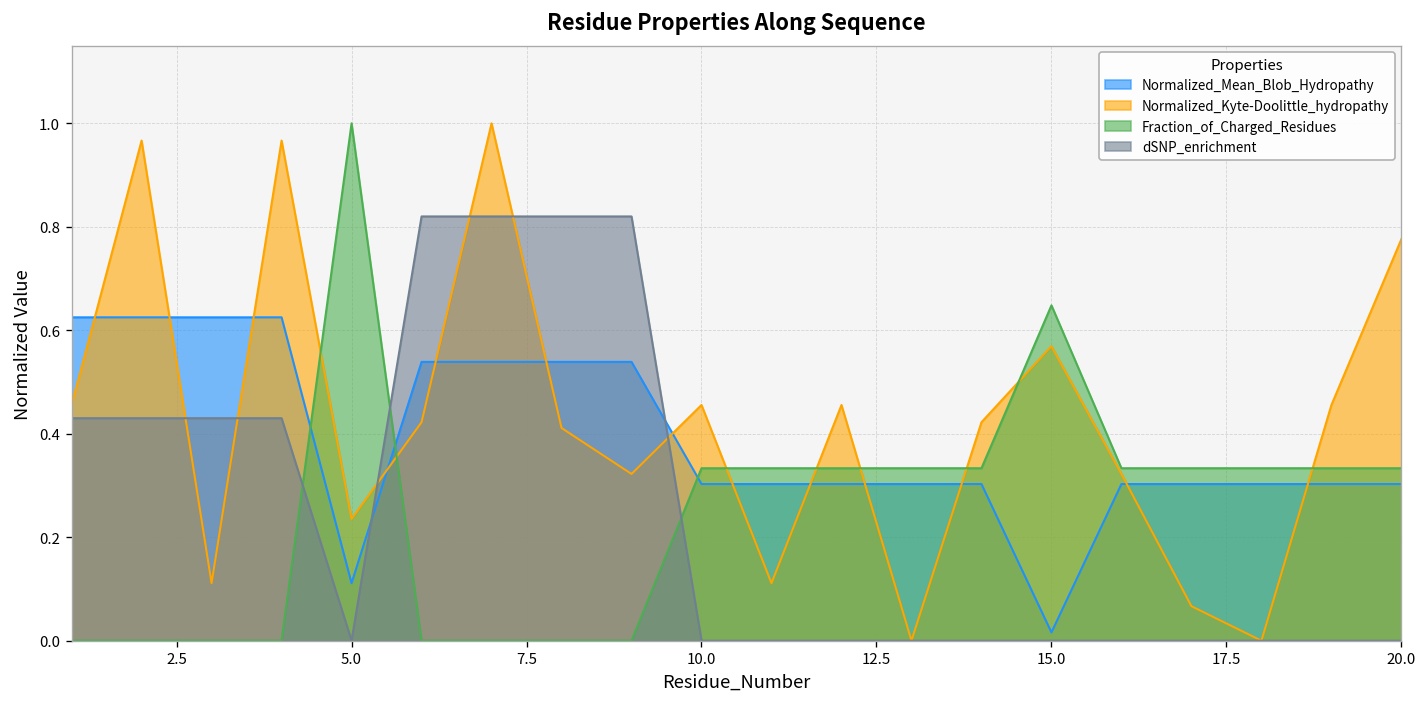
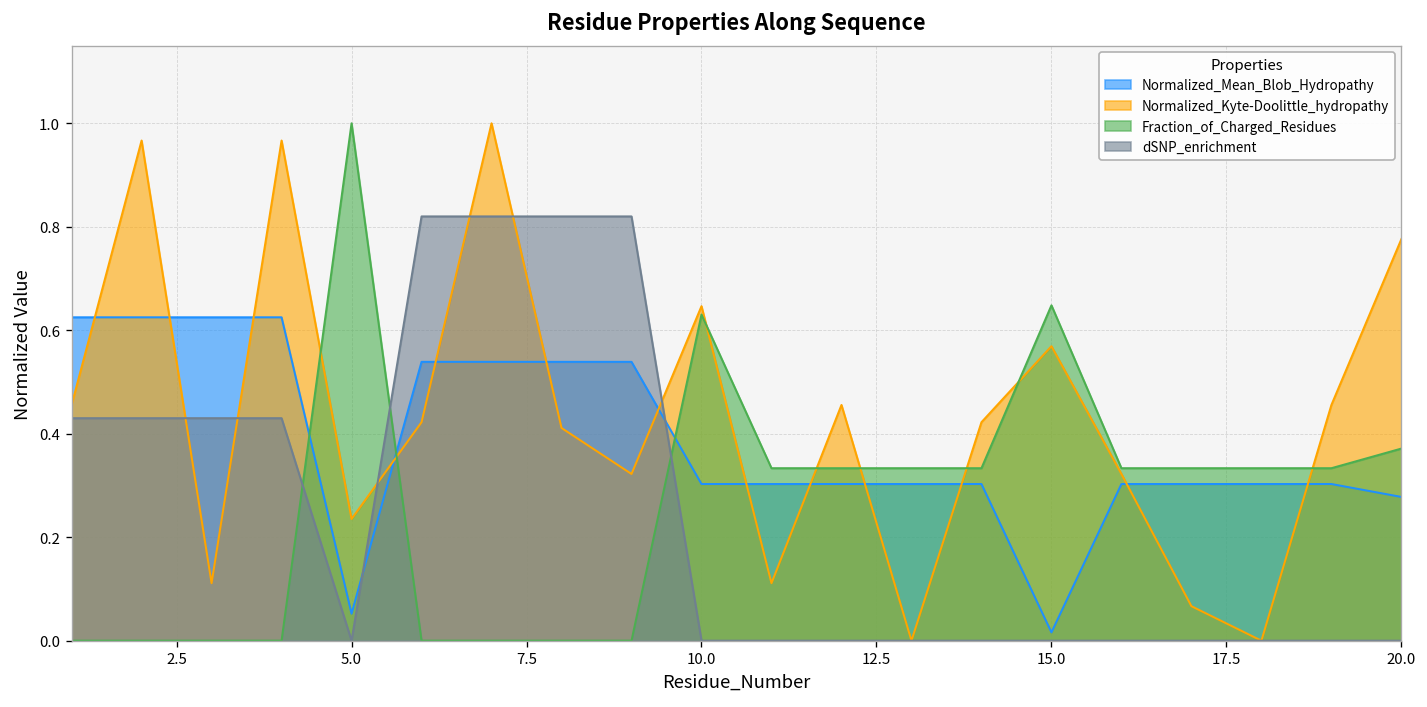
  {
    "Normalized_Mean_Blob_Hydropathy": {
-     "5.0": 0.11,
+     "5.0": 0.05,
      "10.0": 0.30,
      "15.0": 0.02,
-     "20.0": 0.30
+     "20.0": 0.28
    },
    "Normalized_Kyte-Doolittle_hydropathy": {
      "5.0": 0.24,
-     "10.0": 0.46,
+     "10.0": 0.65,
      "15.0": 0.57,
      "20.0": 0.78
    },
    "Fraction_of_Charged_Residues": {
      "5.0": 1.00,
-     "10.0": 0.33,
+     "10.0": 0.63,
      "15.0": 0.65,
-     "20.0": 0.33
+     "20.0": 0.37
    },
    "dSNP_enrichment": {
      "5.0": 0.00,
      "10.0": 0.00,
      "15.0": 0.00,
      "20.0": 0.00
    }
  }
